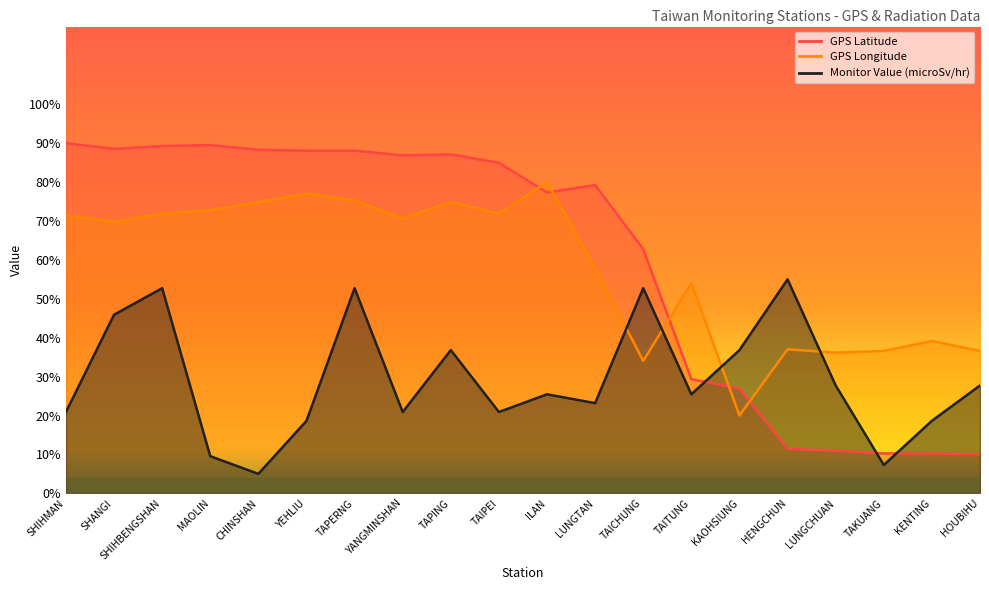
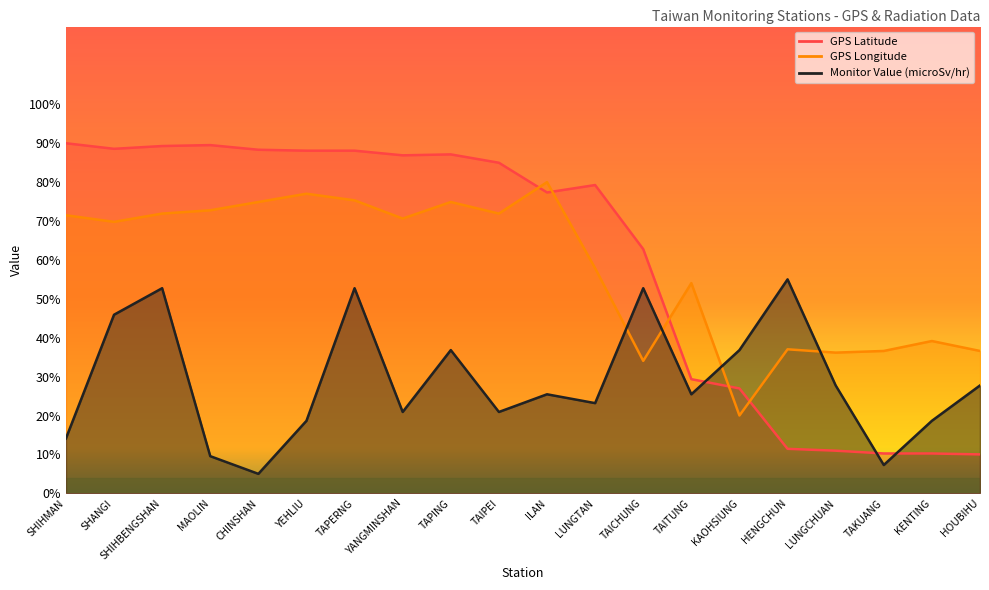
  {
    "Monitor Value (microSv/hr)": {
-     "SHIHMAN": "21%",
+     "SHIHMAN": "14%",
      "SHANGI": "46%",
      "SHIHBENGSHAN": "53%",
      "MAOLIN": "10%",
      "CHINSHAN": "5%",
      "YEHLIU": "19%",
      "TAPERNG": "53%",
      "YANGMINSHAN": "21%",
      "TAPING": "37%",
      "TAIPEI": "21%",
      "ILAN": "25%",
      "LUNGTAN": "23%",
      "TAICHUNG": "53%",
      "TAITUNG": "25%",
      "KAOHSIUNG": "37%",
      "HENGCHUN": "55%",
      "LUNGCHUAN": "28%",
      "TAKUANG": "7%",
      "KENTING": "19%",
      "HOUBIHU": "28%"
    }
  }
